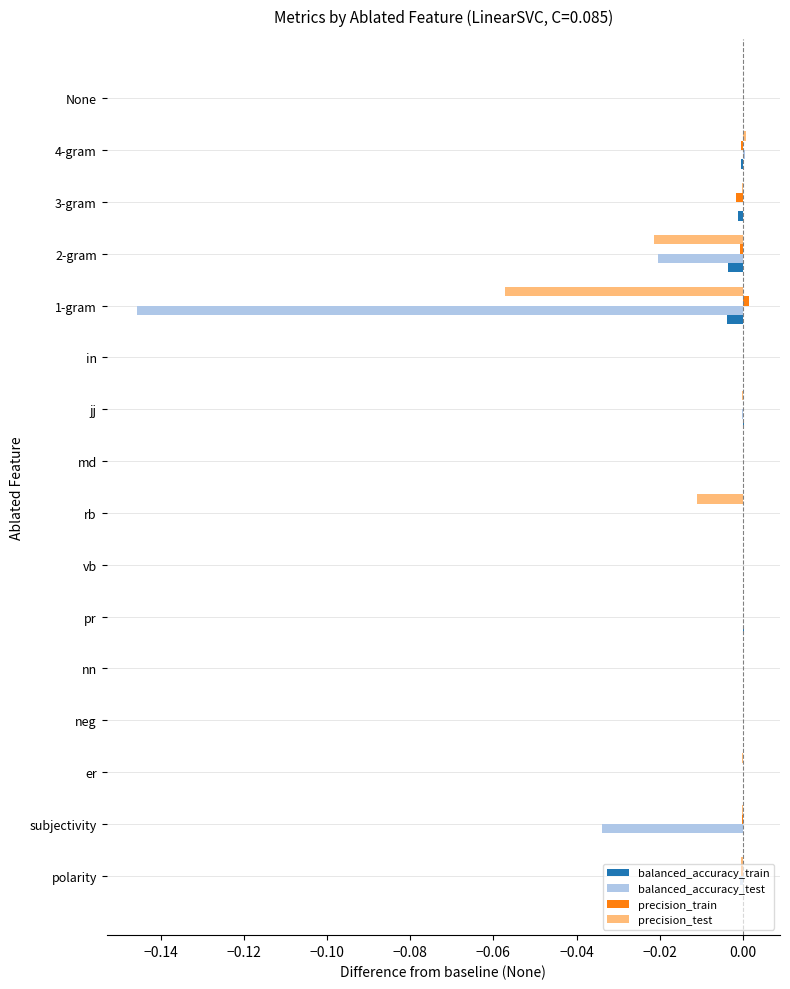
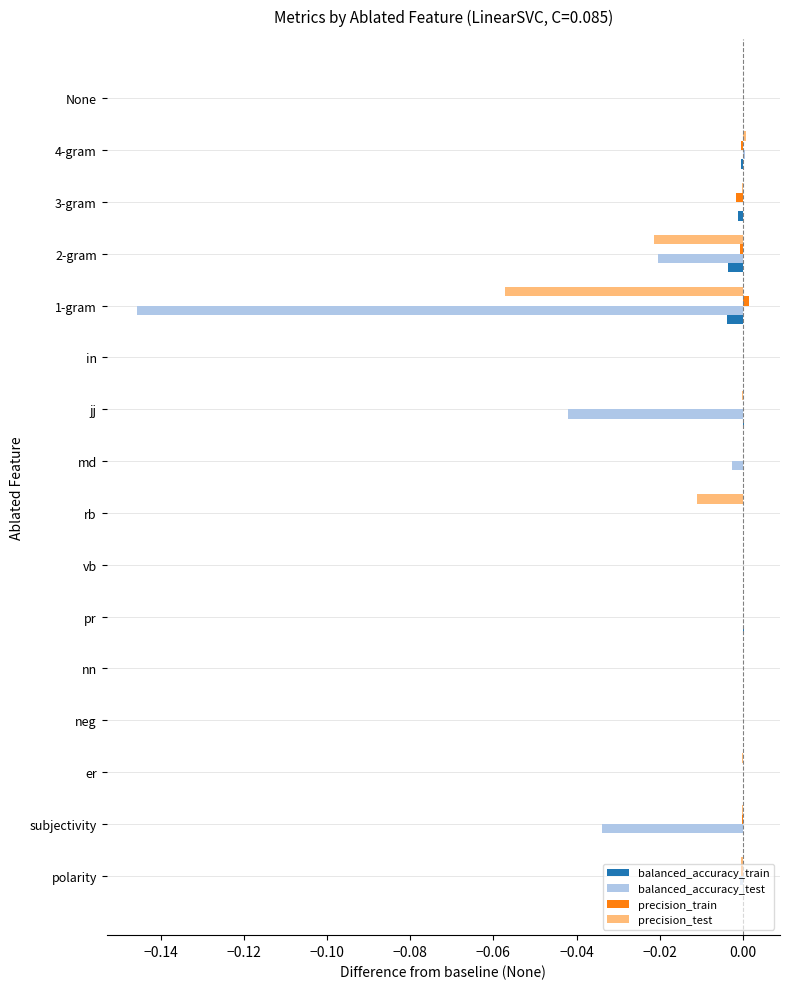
  {
    "balanced_accuracy_train": {
      "None": 0.000,
      "3-gram": -0.001,
      "2-gram": -0.004,
      "1-gram": -0.004
    },
    "balanced_accuracy_test": {
      "None": 0.000,
      "2-gram": -0.021,
      "1-gram": -0.146,
-     "jj": 0.000,
-     "md": 0.000,
+     "jj": -0.042,
+     "md": -0.003,
      "subjectivity": -0.034
    },
    "precision_train": {
      "None": 0.000,
      "3-gram": -0.002,
      "2-gram": -0.001,
      "1-gram": 0.002
    },
    "precision_test": {
      "None": 0.000,
      "4-gram": 0.001,
      "2-gram": -0.021,
      "1-gram": -0.057,
      "rb": -0.011
    }
  }
